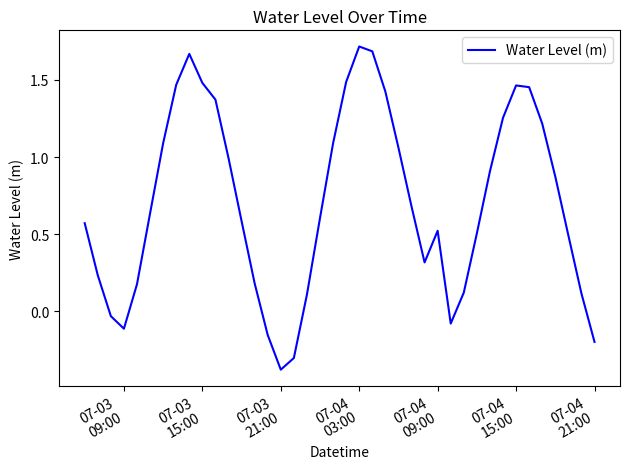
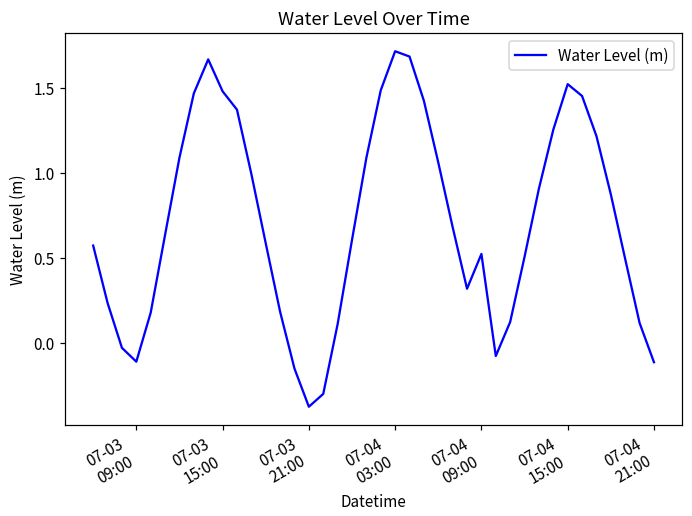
  {
    "07-03 09:00": -0.11,
    "07-03 15:00": 1.48,
    "07-03 21:00": -0.38,
    "07-04 03:00": 1.72,
    "07-04 09:00": 0.52,
-   "07-04 15:00": 1.46,
-   "07-04 21:00": -0.20
+   "07-04 15:00": 1.52,
+   "07-04 21:00": -0.12
  }
